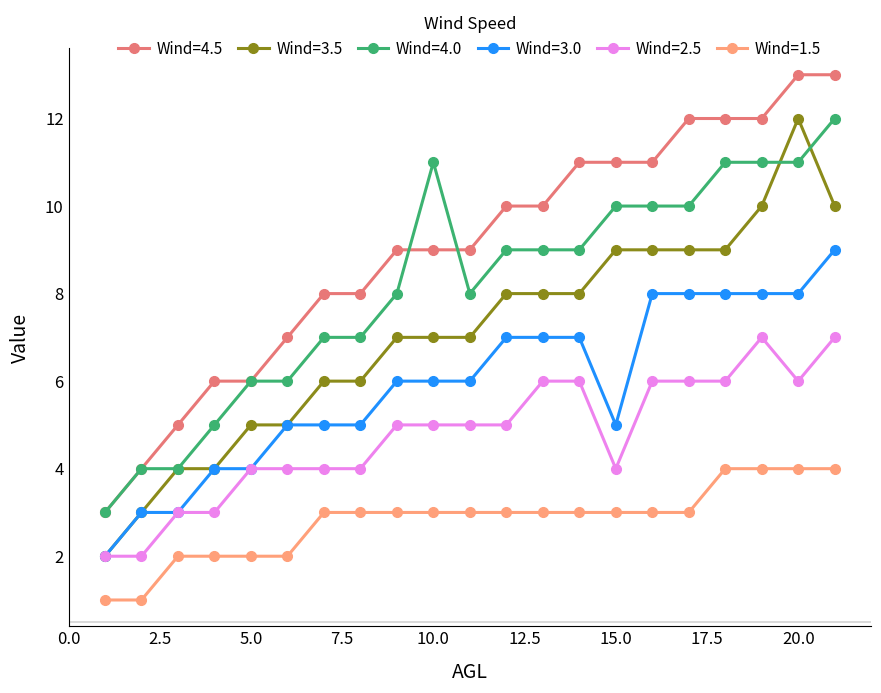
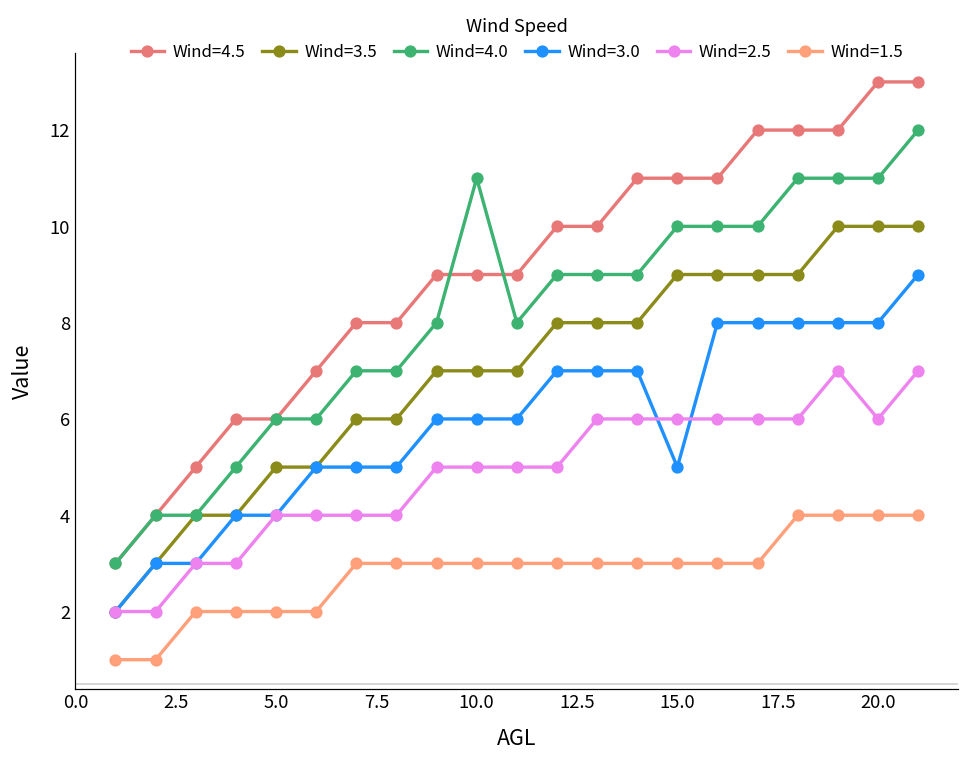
  {
    "Wind=3.5": {
      "5.0": 5,
      "10.0": 7,
      "15.0": 9,
-     "20.0": 12
+     "20.0": 10
    },
    "Wind=4.0": {
      "10.0": 11,
      "15.0": 10,
      "20.0": 11
    },
    "Wind=3.0": {
      "10.0": 6,
      "15.0": 5,
      "20.0": 8
    },
    "Wind=2.5": {
      "10.0": 5,
-     "15.0": 4,
+     "15.0": 6,
      "20.0": 6
    }
  }
